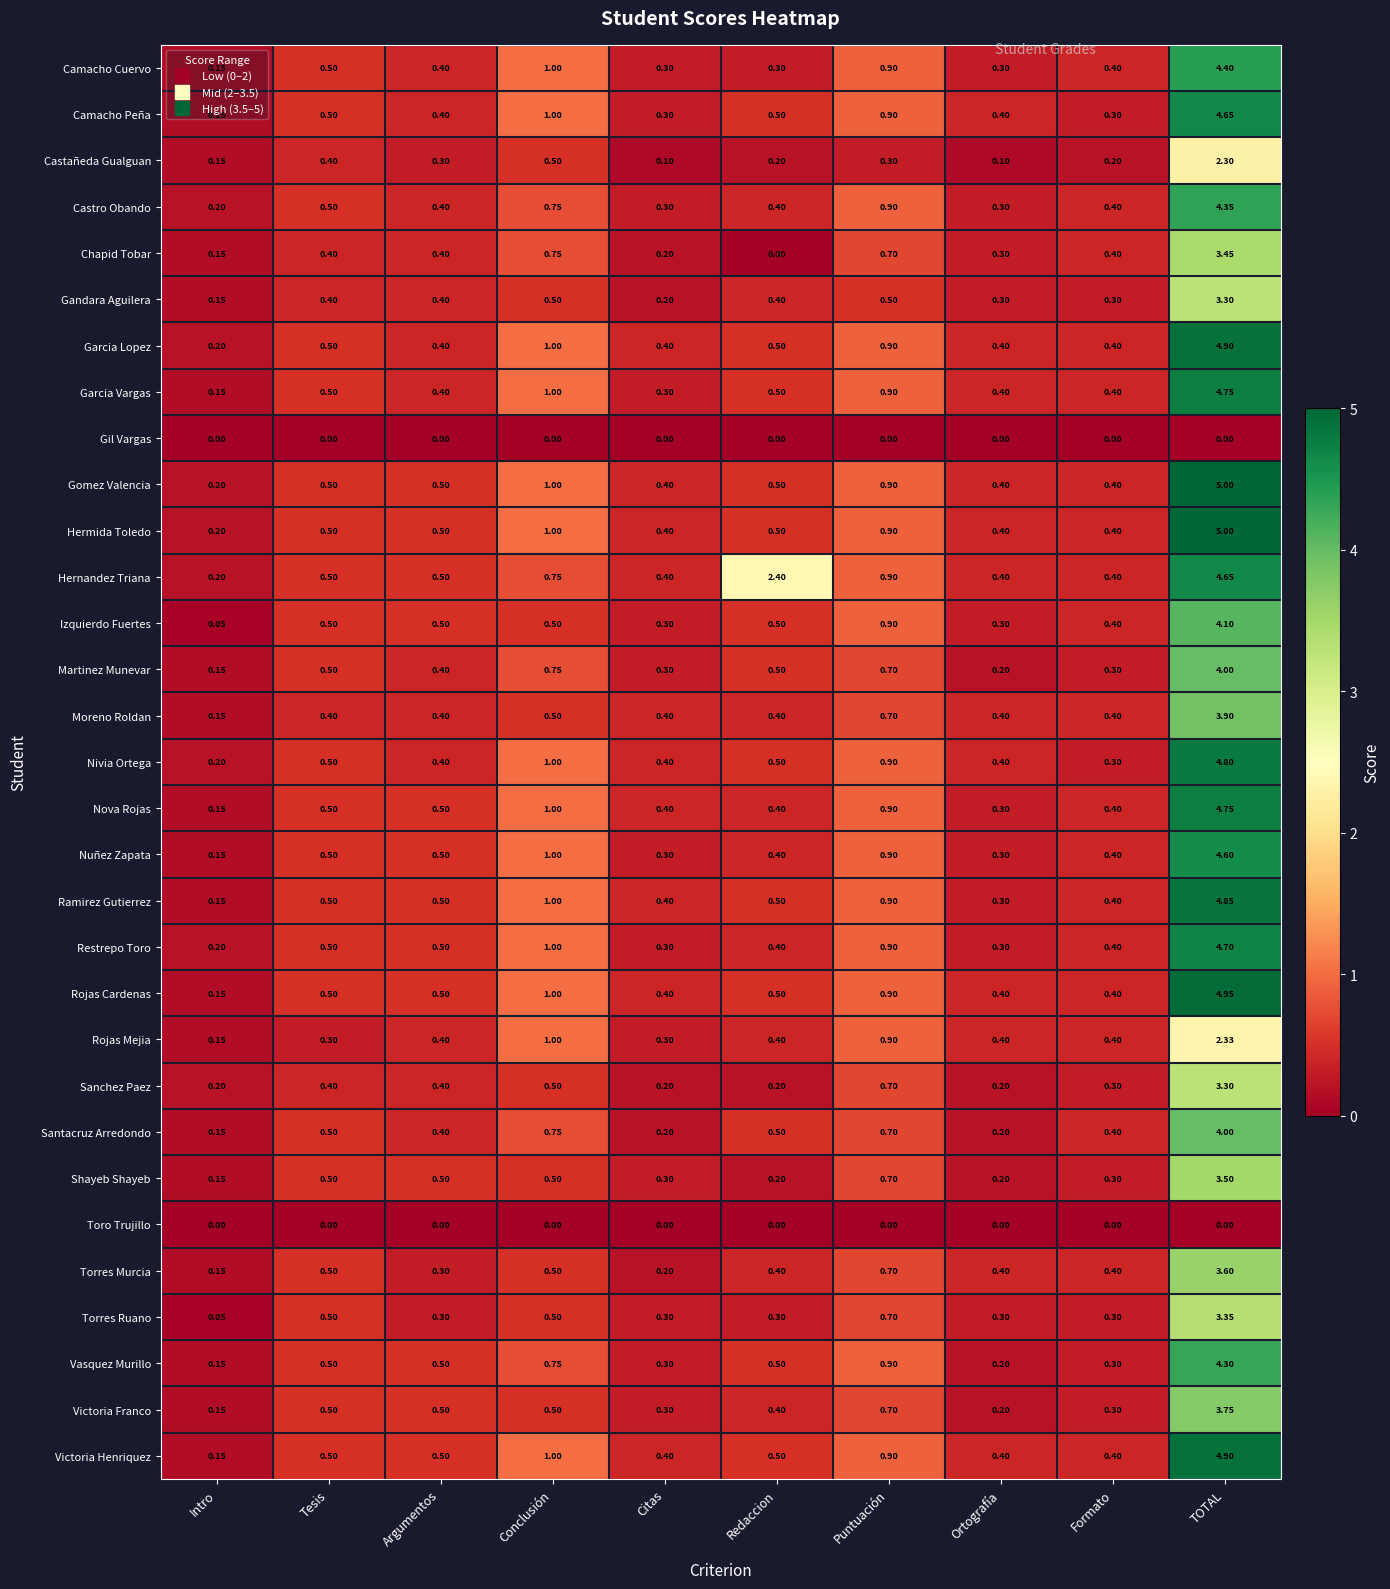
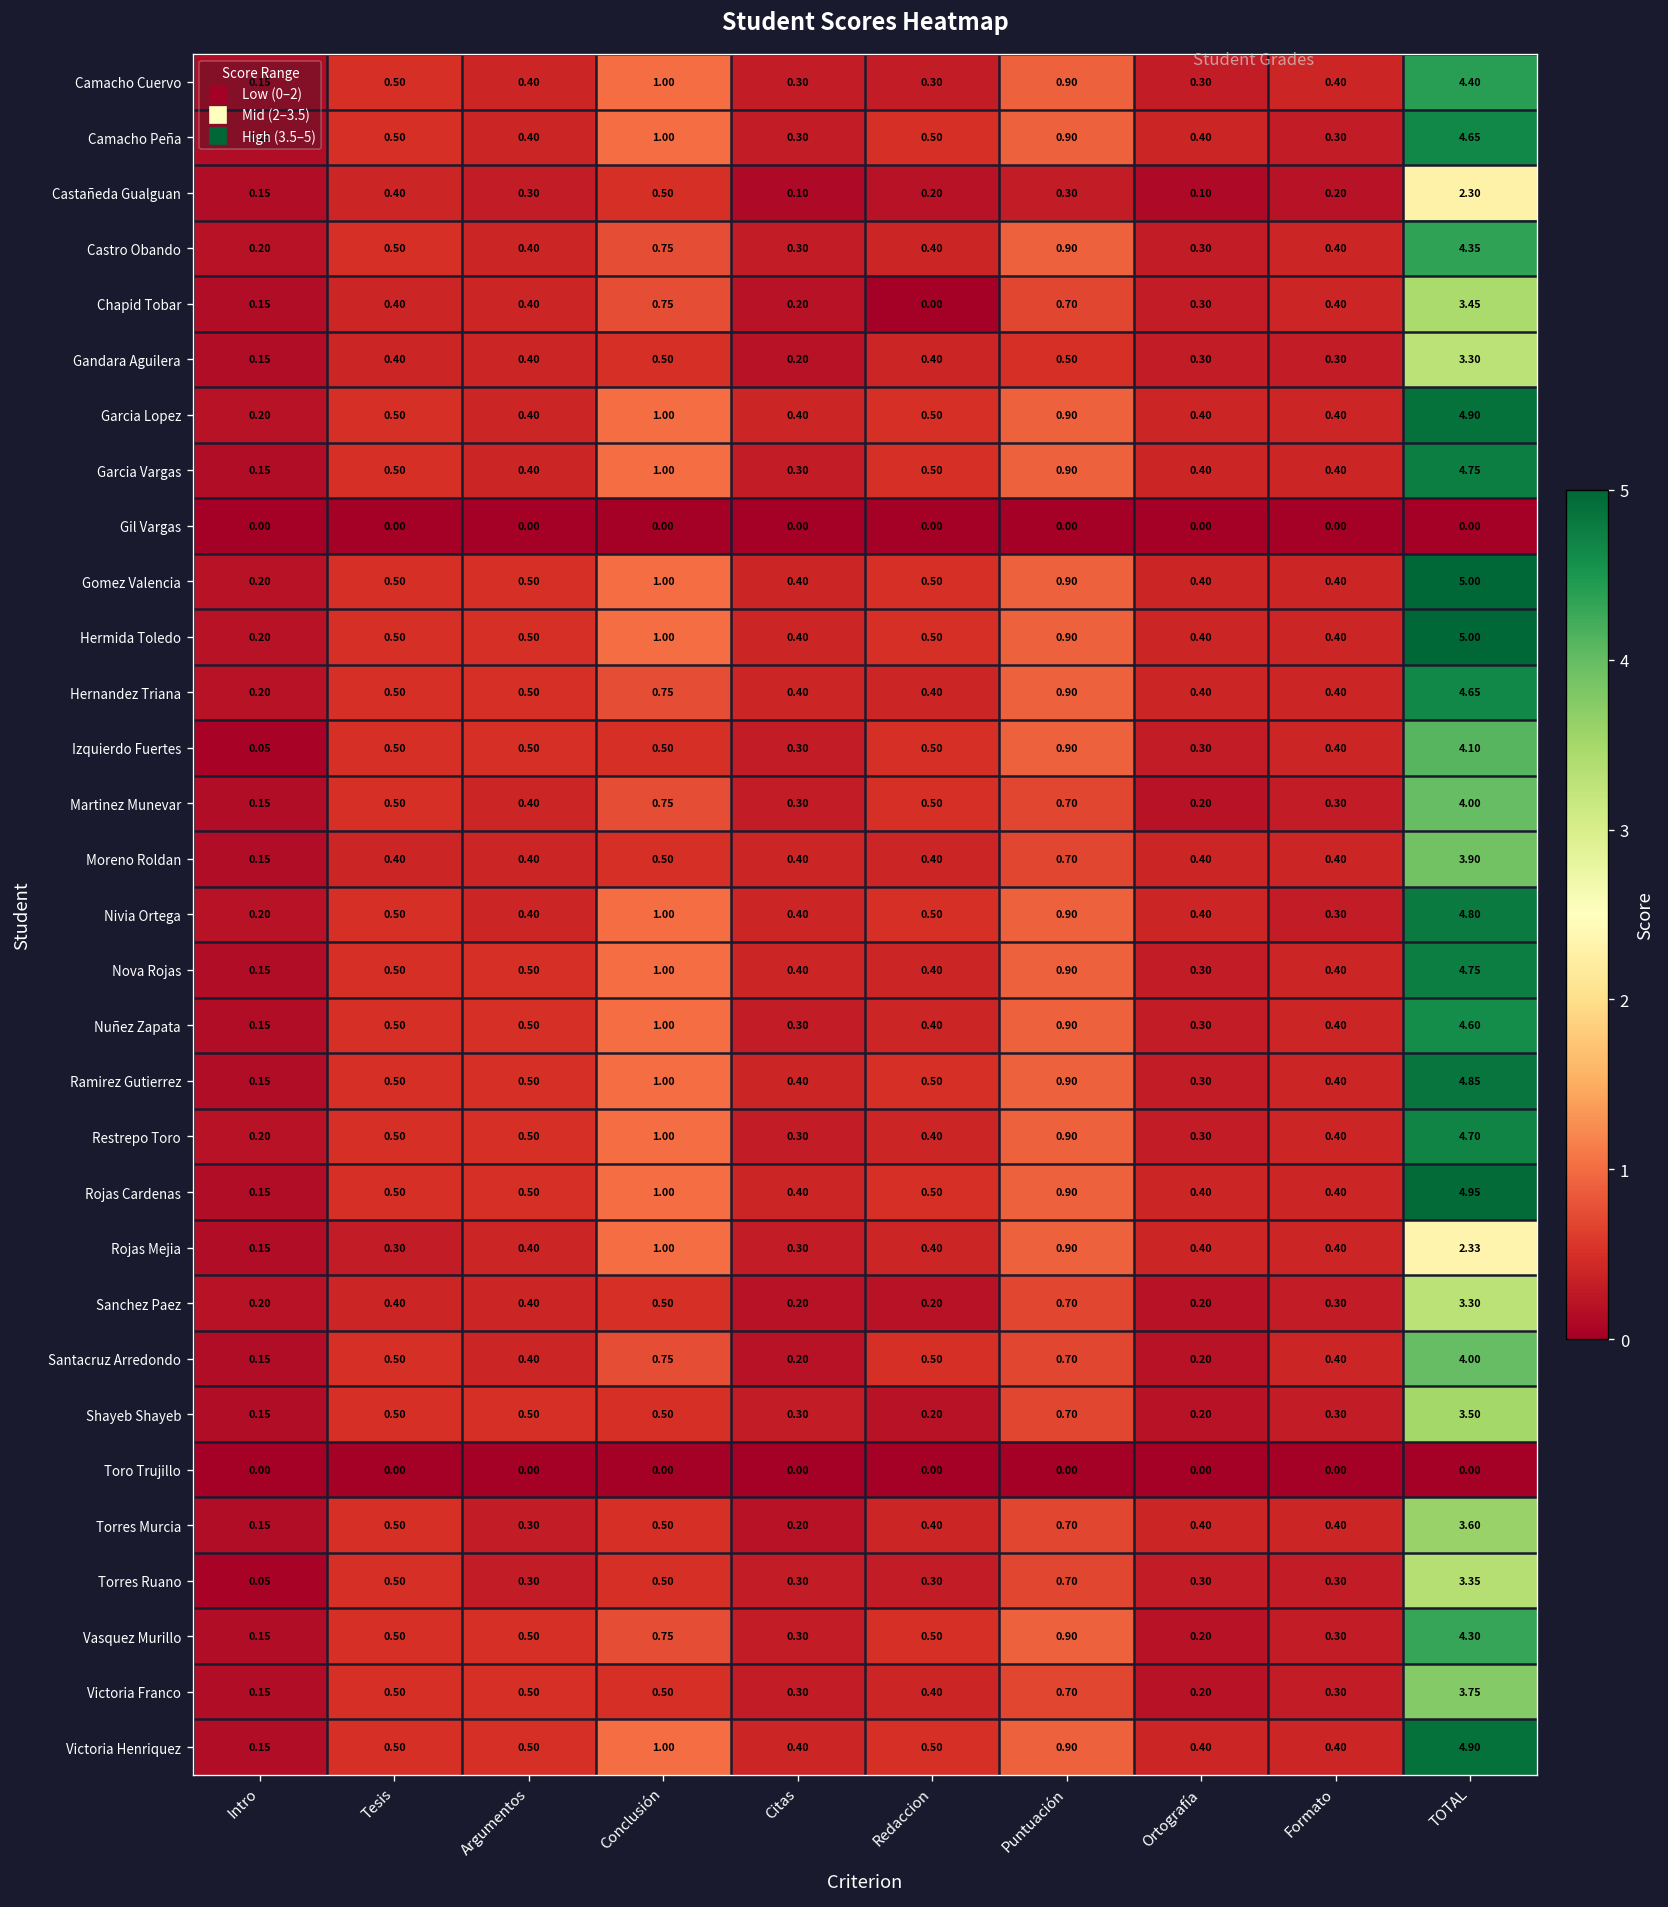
  {
    "Hernandez Triana": {
      "Intro": 0.20,
      "Tesis": 0.50,
      "Argumentos": 0.50,
      "Conclusión": 0.75,
      "Citas": 0.40,
-     "Redaccion": 2.40,
+     "Redaccion": 0.40,
      "Puntuación": 0.90,
      "Ortografía": 0.40,
      "Formato": 0.40,
      "TOTAL": 4.65
    }
  }
